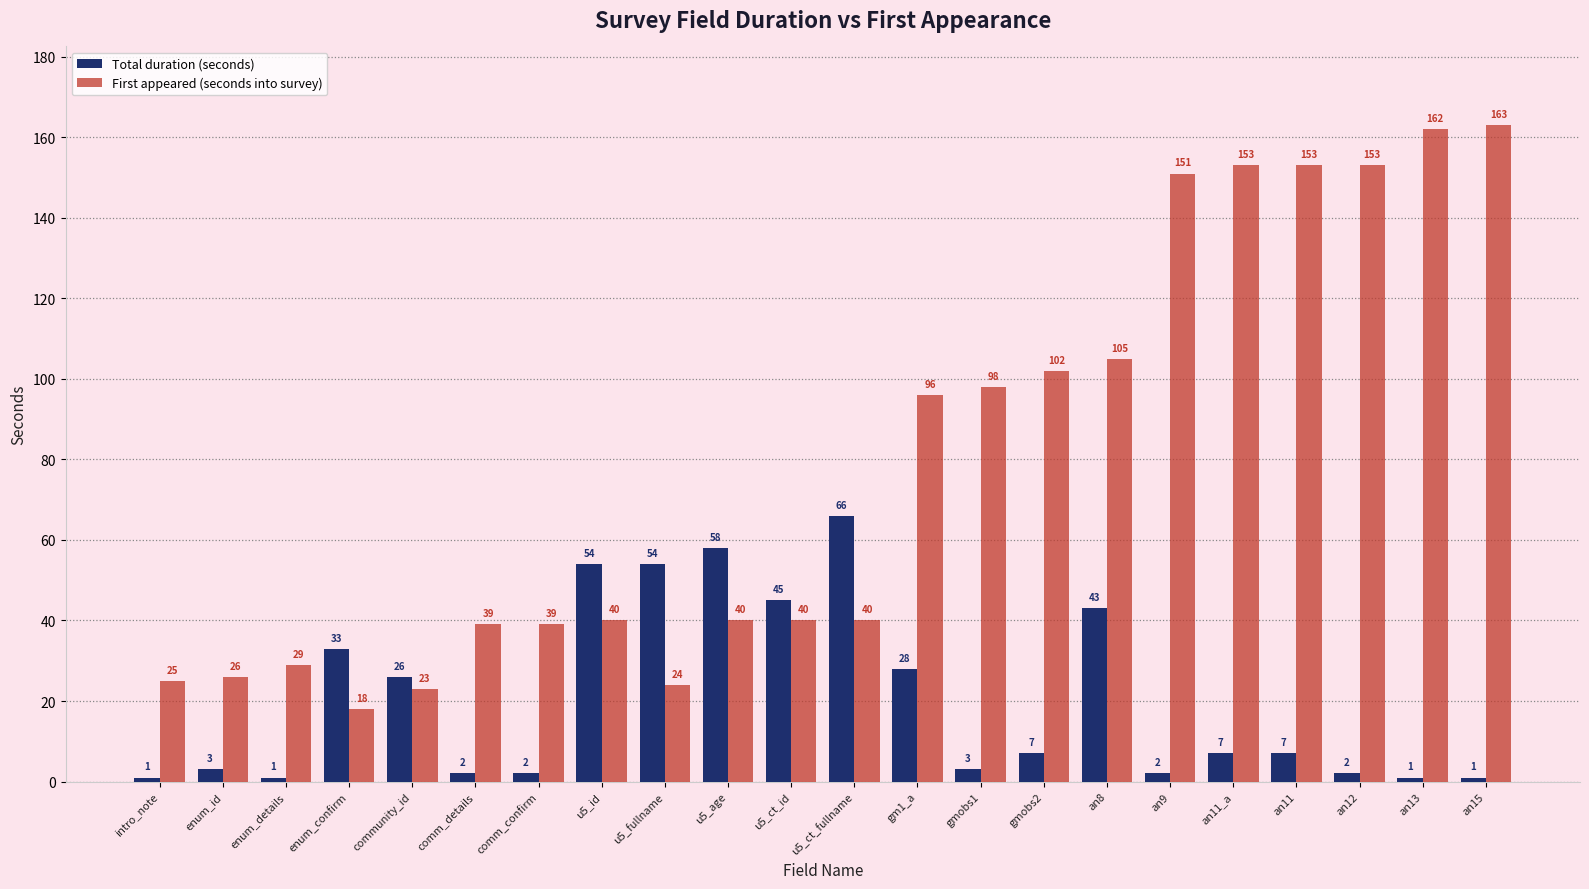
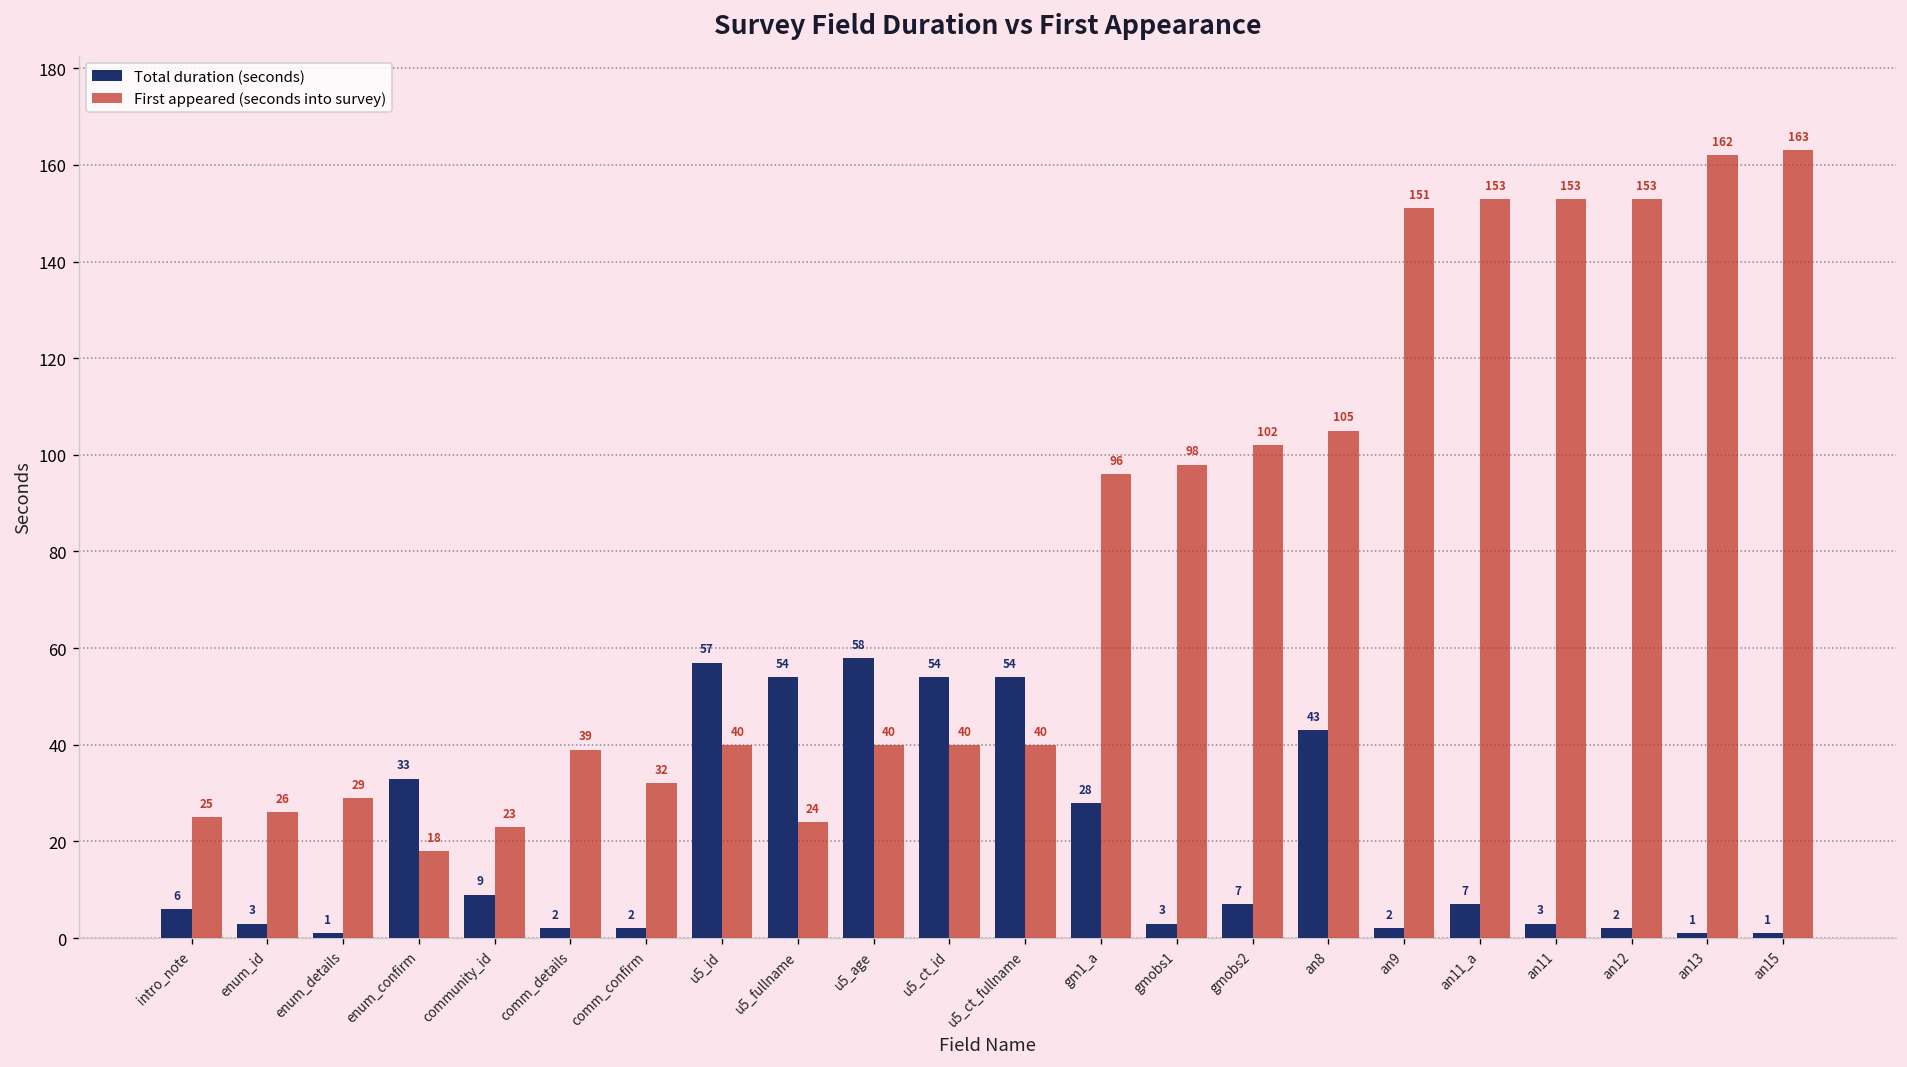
  {
    "Total duration (seconds)": {
-     "intro_note": 1,
+     "intro_note": 6,
      "enum_id": 3,
      "enum_details": 1,
      "enum_confirm": 33,
-     "community_id": 26,
+     "community_id": 9,
      "comm_details": 2,
      "comm_confirm": 2,
-     "u5_id": 54,
+     "u5_id": 57,
      "u5_fullname": 54,
      "u5_age": 58,
-     "u5_ct_id": 45,
-     "u5_ct_fullname": 66,
+     "u5_ct_id": 54,
+     "u5_ct_fullname": 54,
      "gm1_a": 28,
      "gmobs1": 3,
      "gmobs2": 7,
      "an8": 43,
      "an9": 2,
      "an11_a": 7,
-     "an11": 7,
+     "an11": 3,
      "an12": 2,
      "an13": 1,
      "an15": 1
    },
    "First appeared (seconds into survey)": {
      "intro_note": 25,
      "enum_id": 26,
      "enum_details": 29,
      "enum_confirm": 18,
      "community_id": 23,
      "comm_details": 39,
-     "comm_confirm": 39,
+     "comm_confirm": 32,
      "u5_id": 40,
      "u5_fullname": 24,
      "u5_age": 40,
      "u5_ct_id": 40,
      "u5_ct_fullname": 40,
      "gm1_a": 96,
      "gmobs1": 98,
      "gmobs2": 102,
      "an8": 105,
      "an9": 151,
      "an11_a": 153,
      "an11": 153,
      "an12": 153,
      "an13": 162,
      "an15": 163
    }
  }
